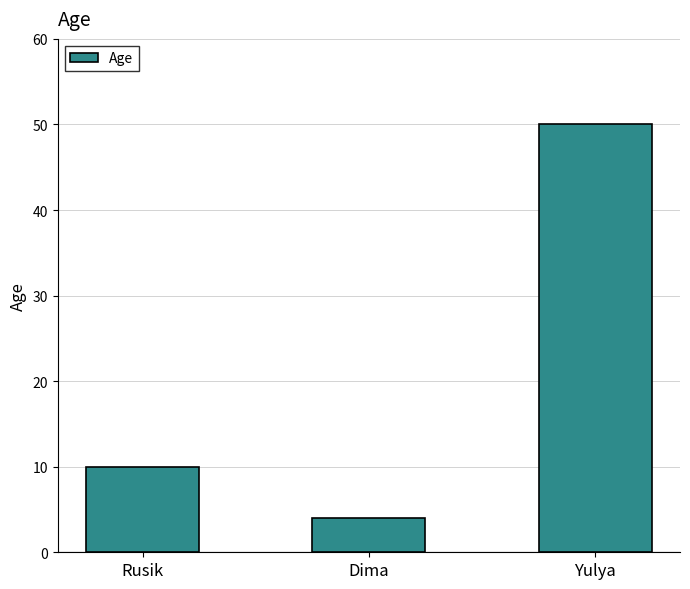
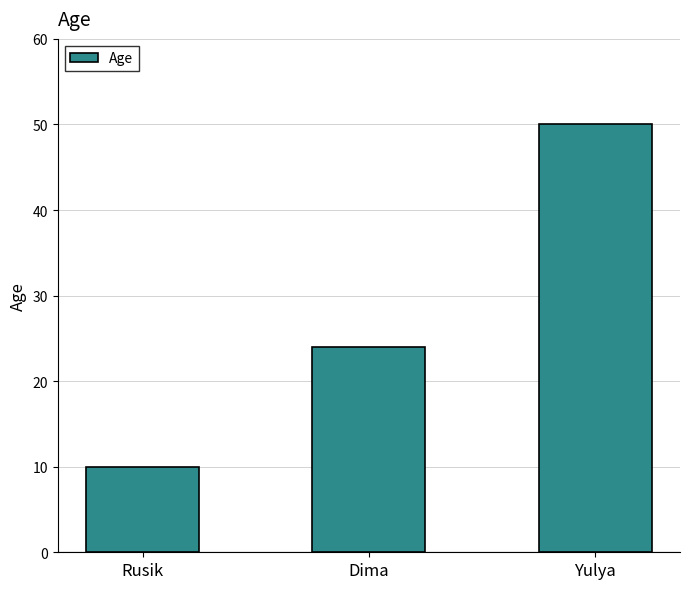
  {
    "Rusik": 10,
-   "Dima": 4,
+   "Dima": 24,
    "Yulya": 50
  }
